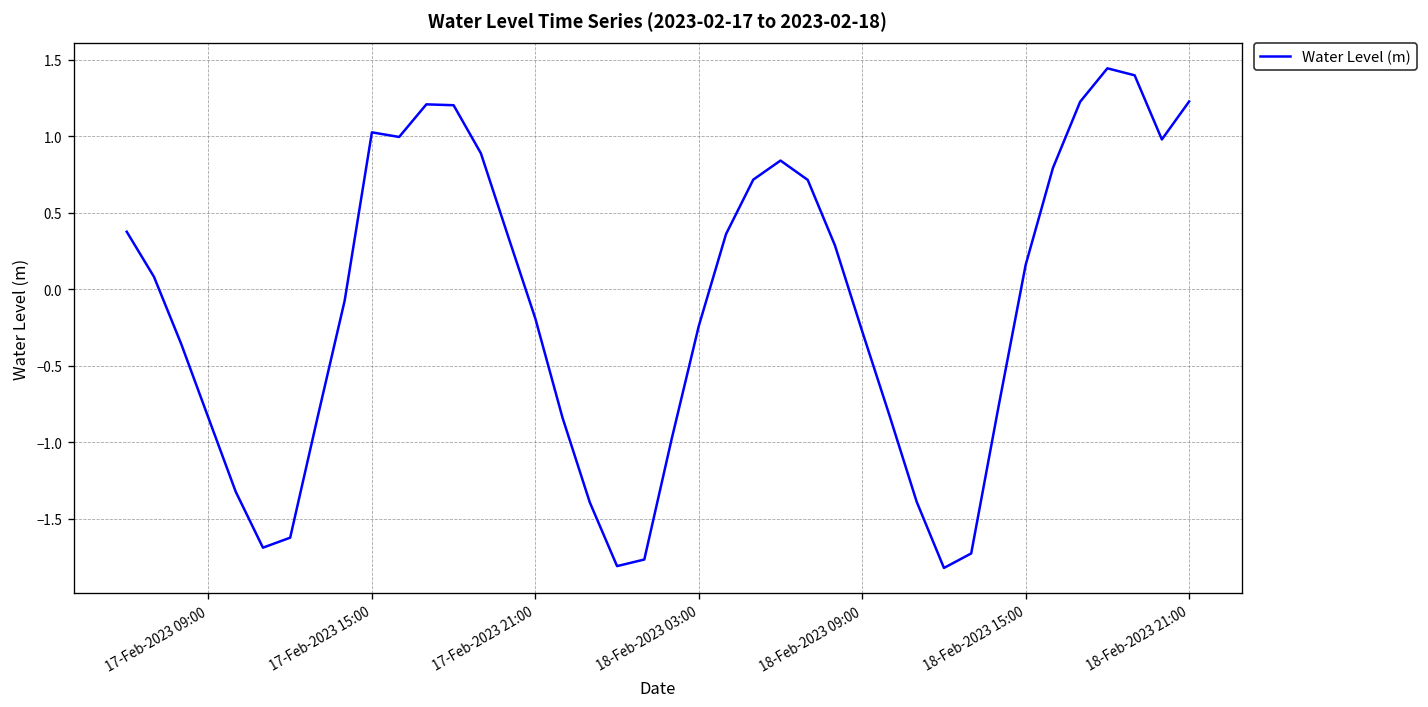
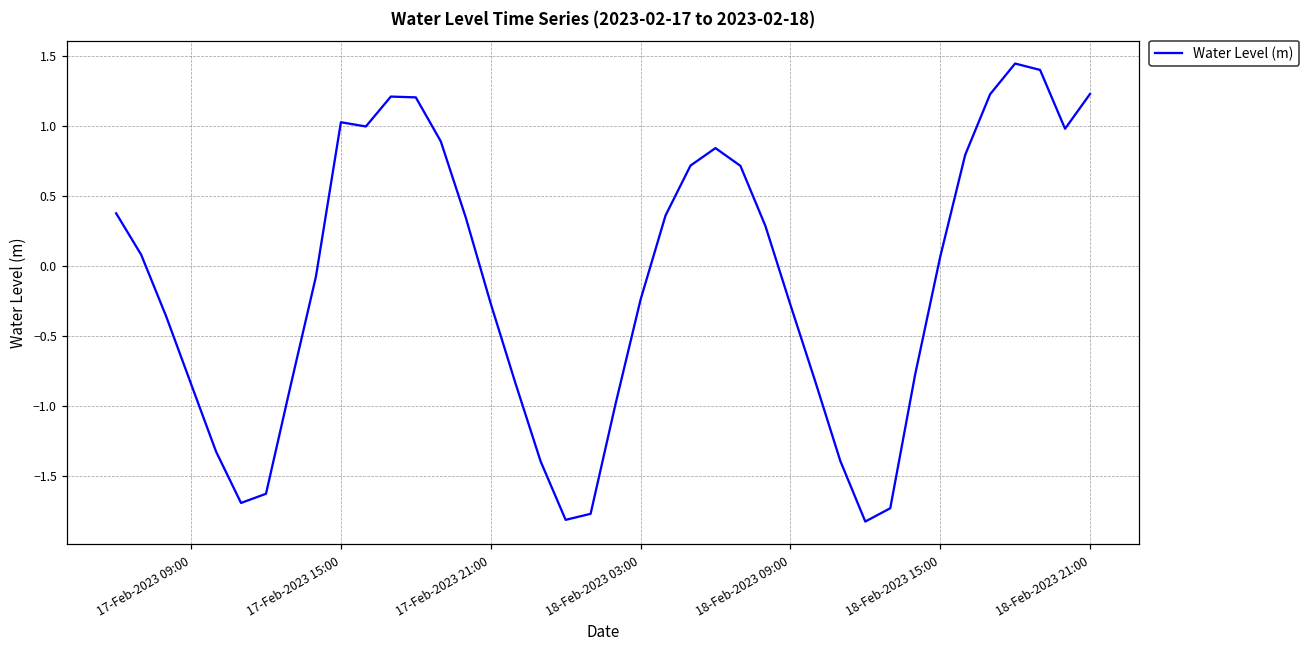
  {
    "17-Feb-2023 09:00": -0.84,
    "17-Feb-2023 15:00": 1.02,
-   "17-Feb-2023 21:00": -0.19,
+   "17-Feb-2023 21:00": -0.27,
    "18-Feb-2023 03:00": -0.24,
    "18-Feb-2023 09:00": -0.28,
-   "18-Feb-2023 15:00": 0.16,
+   "18-Feb-2023 15:00": 0.07,
    "18-Feb-2023 21:00": 1.23
  }
